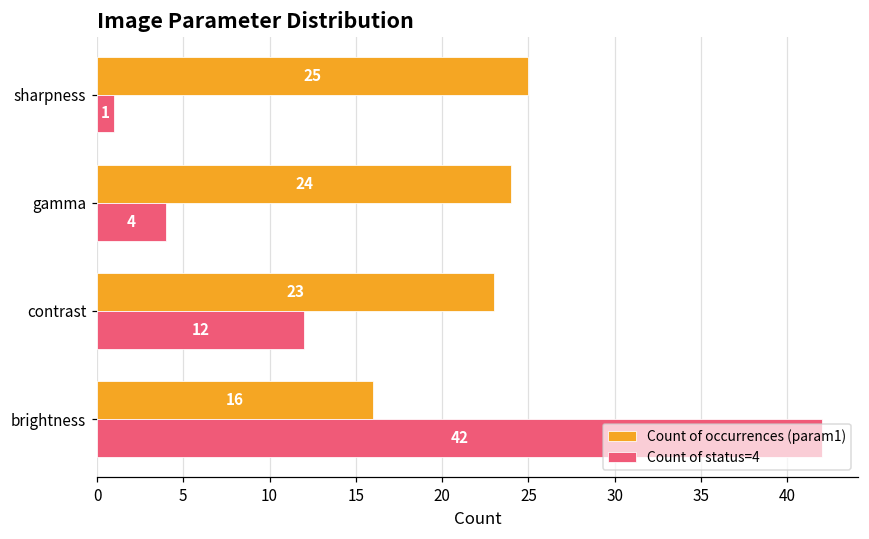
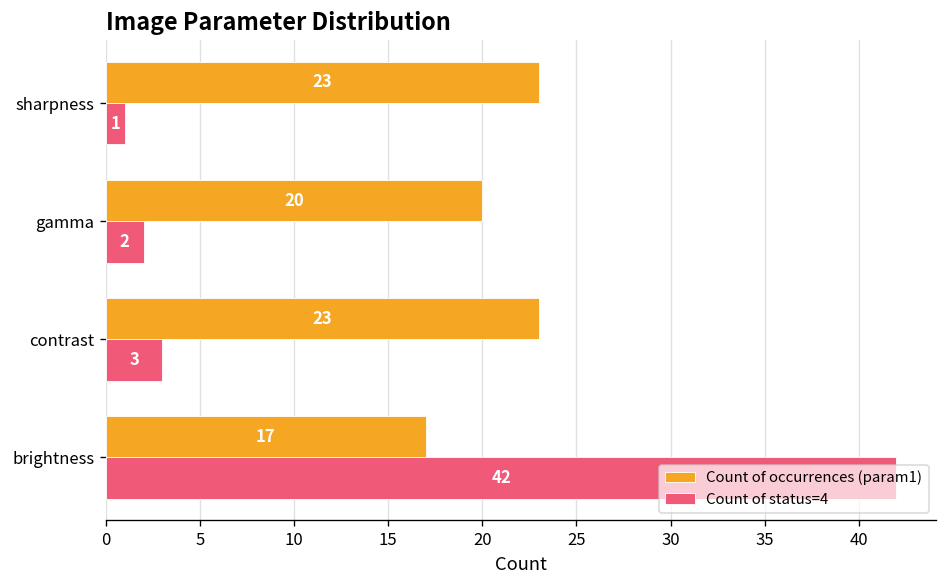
  {
    "Count of occurrences (param1)": {
-     "sharpness": 25,
-     "gamma": 24,
+     "sharpness": 23,
+     "gamma": 20,
      "contrast": 23,
-     "brightness": 16
+     "brightness": 17
    },
    "Count of status=4": {
      "sharpness": 1,
-     "gamma": 4,
-     "contrast": 12
+     "gamma": 2,
+     "contrast": 3
    }
  }
